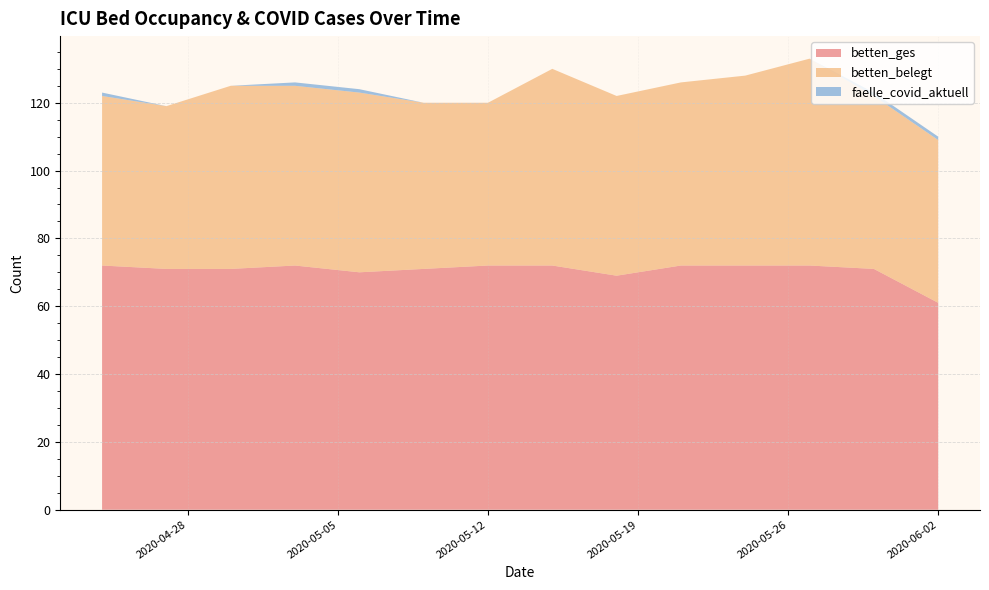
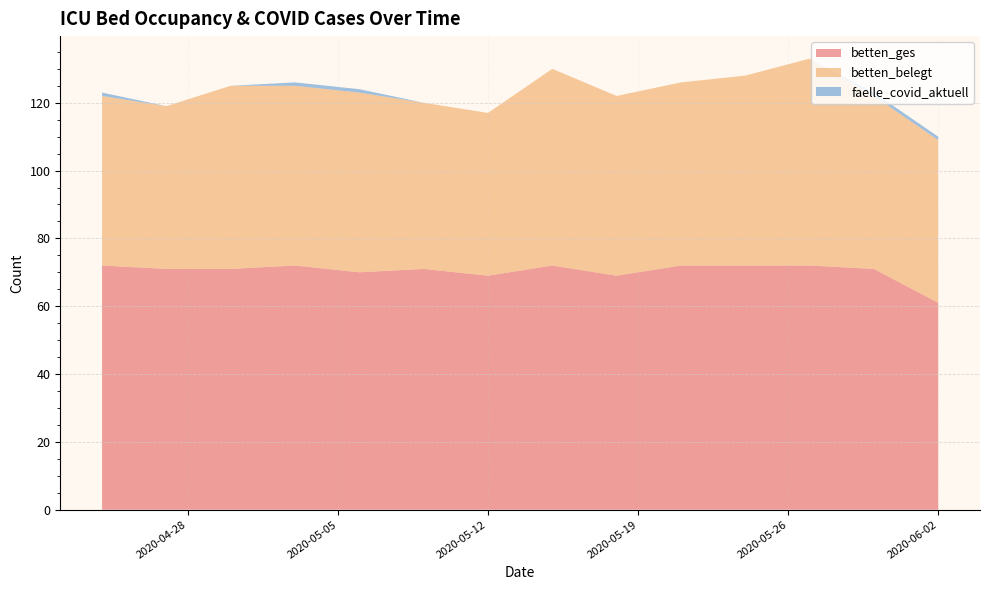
  {
    "betten_ges": {
-     "2020-05-12": 72,
+     "2020-05-12": 69,
      "2020-06-02": 61
    },
    "betten_belegt": {
      "2020-06-02": 48
    },
    "faelle_covid_aktuell": {
      "2020-06-02": 1
    }
  }
